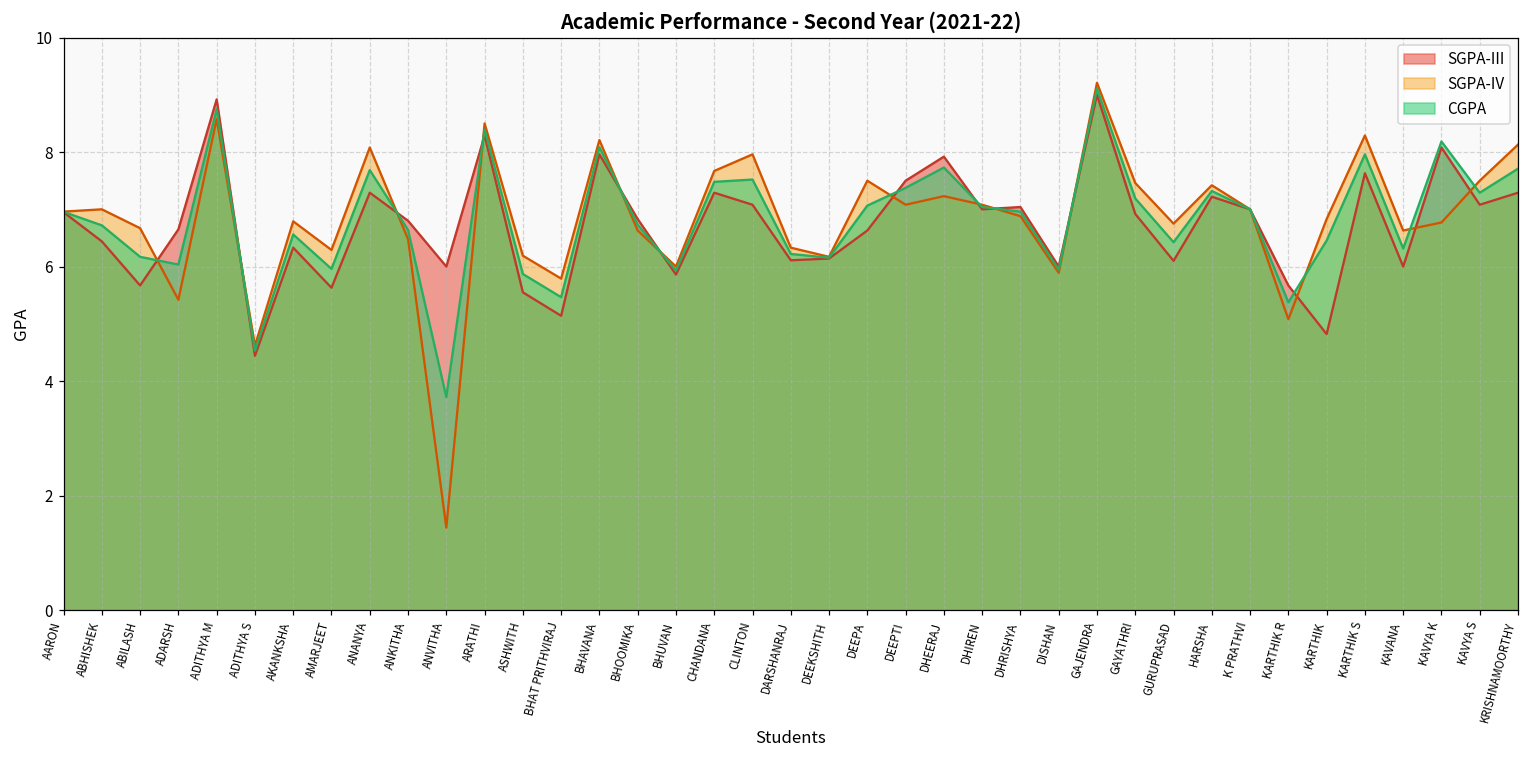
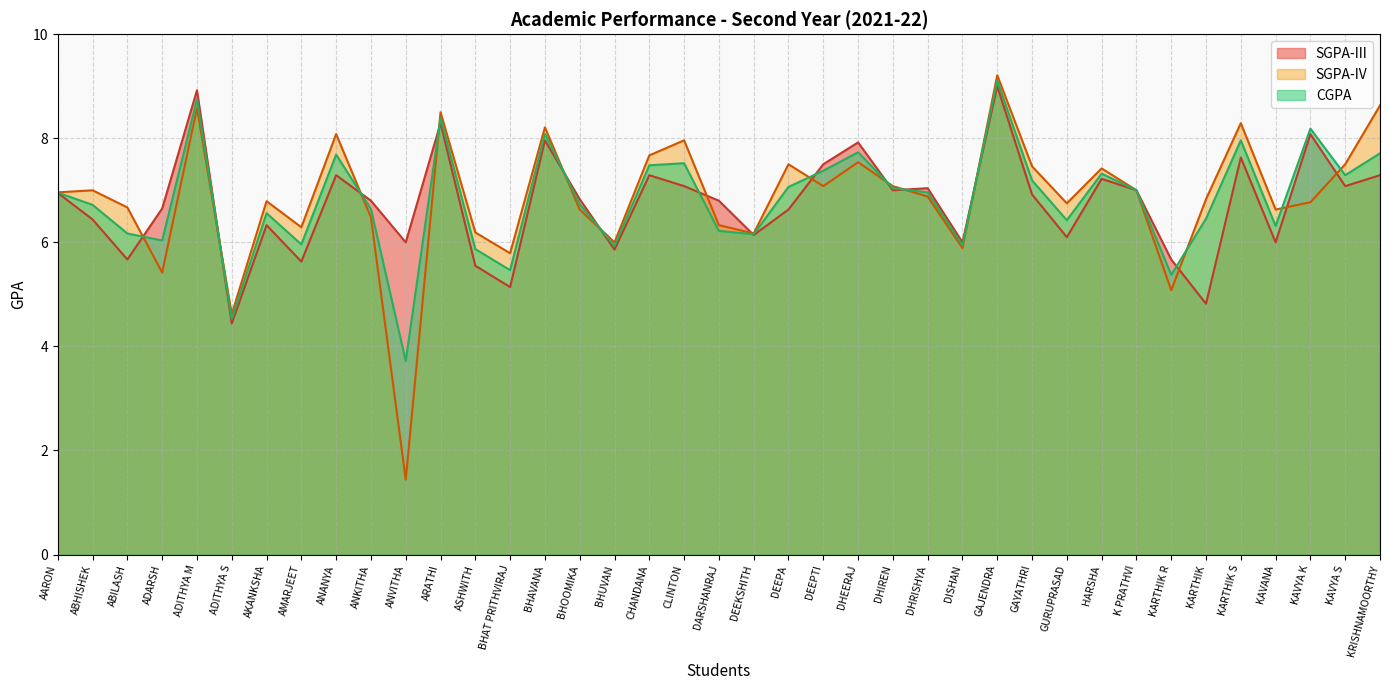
  {
    "SGPA-III": {
      "ABHISHEK": 6.4,
      "ABILASH": 5.7,
      "ADARSH": 6.7,
      "ADITHYA M": 8.9,
      "ADITHYA S": 4.4,
      "AKANKSHA": 6.3,
      "AMARJEET": 5.6,
      "ANANYA": 7.3,
      "ANKITHA": 6.8,
      "ANVITHA": 6.0,
      "ARATHI": 8.3,
      "ASHWITH": 5.6,
      "BHAT PRITHVIRAJ": 5.1,
      "BHAVANA": 8.0,
      "BHOOMIKA": 6.8,
      "BHUVAN": 5.9,
      "CHANDANA": 7.3,
      "CLINTON": 7.1,
-     "DARSHANRAJ": 6.1,
+     "DARSHANRAJ": 6.8,
      "DEEPA": 6.6,
      "DEEPTI": 7.5,
      "DHEERAJ": 7.9,
      "DHRISHYA": 7.0,
      "DISHAN": 6.0,
      "GAJENDRA": 9.0,
      "GAYATHRI": 6.9,
      "GURUPRASAD": 6.1,
      "HARSHA": 7.2,
      "KARTHIK R": 5.7,
      "KARTHIK": 4.8,
      "KARTHIK S": 7.6,
      "KAVANA": 6.0,
      "KAVYA K": 8.1,
      "KAVYA S": 7.1,
      "KRISHNAMOORTHY": 7.3
    },
    "SGPA-IV": {
      "ABHISHEK": 7.0,
      "ABILASH": 6.7,
      "ADARSH": 5.4,
      "ADITHYA M": 8.6,
      "ADITHYA S": 4.6,
      "AKANKSHA": 6.8,
      "AMARJEET": 6.3,
      "ANANYA": 8.1,
      "ANKITHA": 6.5,
      "ANVITHA": 1.4,
      "ARATHI": 8.5,
      "ASHWITH": 6.2,
      "BHAT PRITHVIRAJ": 5.8,
      "BHAVANA": 8.2,
      "BHOOMIKA": 6.6,
      "BHUVAN": 6.0,
      "CHANDANA": 7.7,
      "CLINTON": 8.0,
      "DARSHANRAJ": 6.3,
      "DEEPA": 7.5,
      "DEEPTI": 7.1,
-     "DHEERAJ": 7.2,
+     "DHEERAJ": 7.5,
      "DHRISHYA": 6.9,
      "DISHAN": 5.9,
      "GAJENDRA": 9.2,
      "GAYATHRI": 7.5,
      "GURUPRASAD": 6.8,
      "HARSHA": 7.4,
      "KARTHIK R": 5.1,
      "KARTHIK": 6.8,
      "KARTHIK S": 8.3,
      "KAVANA": 6.6,
      "KAVYA K": 6.8,
      "KAVYA S": 7.5,
-     "KRISHNAMOORTHY": 8.1
+     "KRISHNAMOORTHY": 8.6
    },
    "CGPA": {
      "ABHISHEK": 6.7,
      "ABILASH": 6.2,
      "ADARSH": 6.0,
      "ADITHYA M": 8.8,
      "ADITHYA S": 4.5,
      "AKANKSHA": 6.6,
      "AMARJEET": 6.0,
      "ANANYA": 7.7,
      "ANKITHA": 6.6,
      "ANVITHA": 3.7,
      "ARATHI": 8.4,
      "ASHWITH": 5.9,
      "BHAT PRITHVIRAJ": 5.5,
      "BHAVANA": 8.1,
      "BHOOMIKA": 6.7,
      "BHUVAN": 5.9,
      "CHANDANA": 7.5,
      "CLINTON": 7.5,
      "DARSHANRAJ": 6.2,
      "DEEPA": 7.1,
      "DEEPTI": 7.4,
      "DHEERAJ": 7.7,
      "DHRISHYA": 7.0,
      "DISHAN": 5.9,
      "GAJENDRA": 9.1,
      "GAYATHRI": 7.2,
      "GURUPRASAD": 6.4,
      "HARSHA": 7.3,
      "KARTHIK R": 5.4,
      "KARTHIK": 6.5,
      "KARTHIK S": 8.0,
      "KAVANA": 6.3,
      "KAVYA K": 8.2,
      "KAVYA S": 7.3,
      "KRISHNAMOORTHY": 7.7
    }
  }
